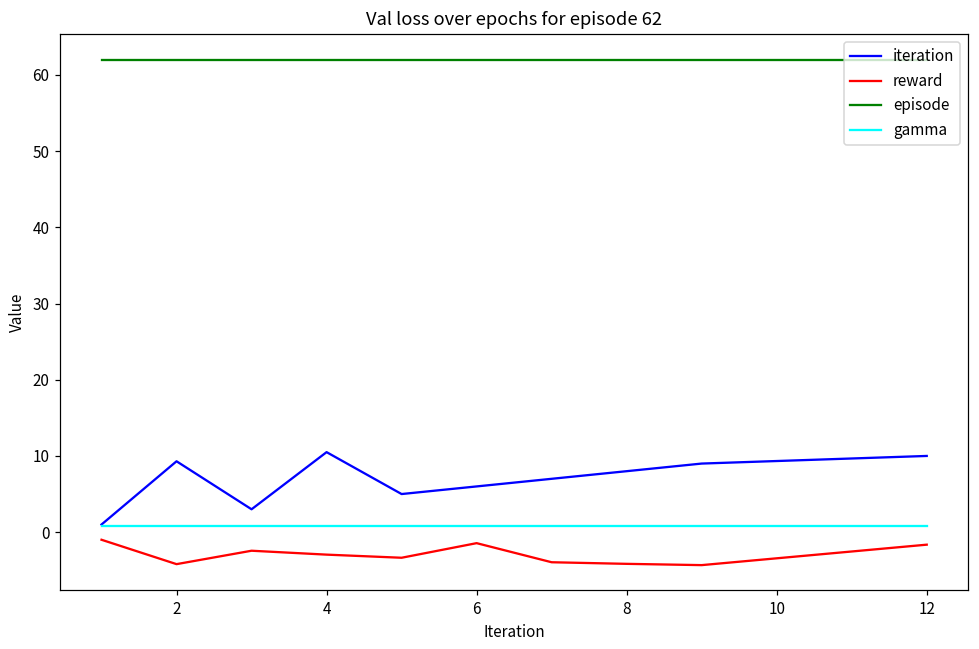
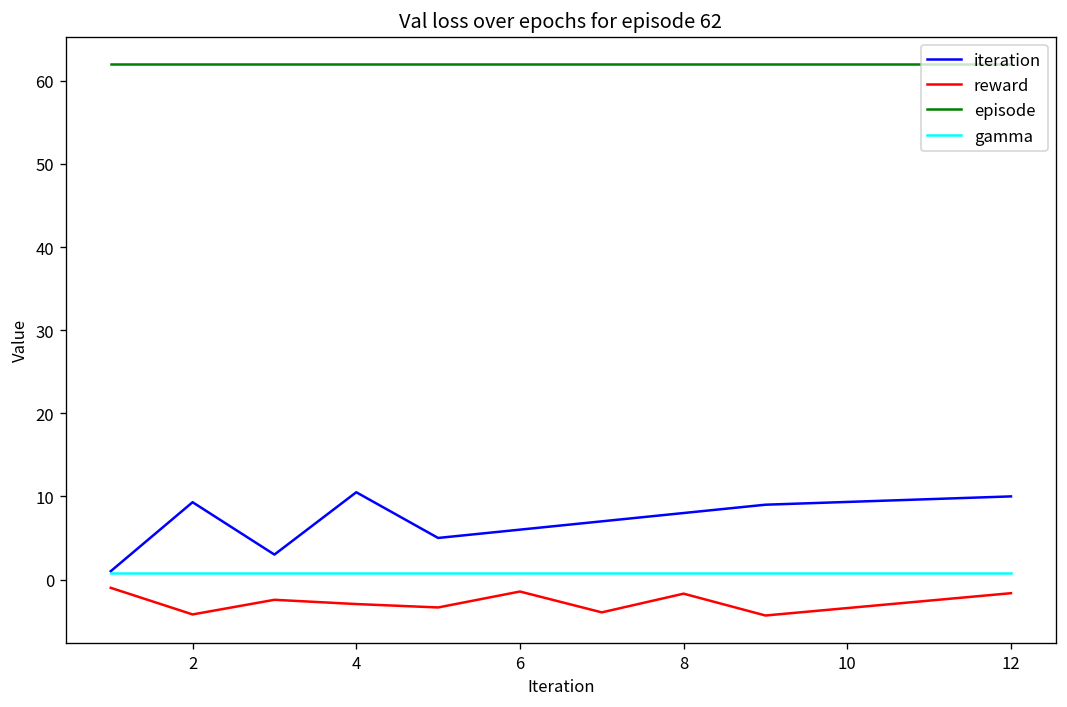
  {
    "iteration": {
      "2": 9,
      "4": 11,
      "6": 6,
      "8": 8,
      "12": 10
    },
    "reward": {
      "2": -4,
      "4": -3,
      "6": -1,
-     "8": -4,
+     "8": -2,
      "12": -2
    },
    "episode": {
      "2": 62,
      "4": 62,
      "6": 62,
      "8": 62
    },
    "gamma": {
      "2": 1,
      "4": 1,
      "6": 1,
      "8": 1,
      "12": 1
    }
  }
